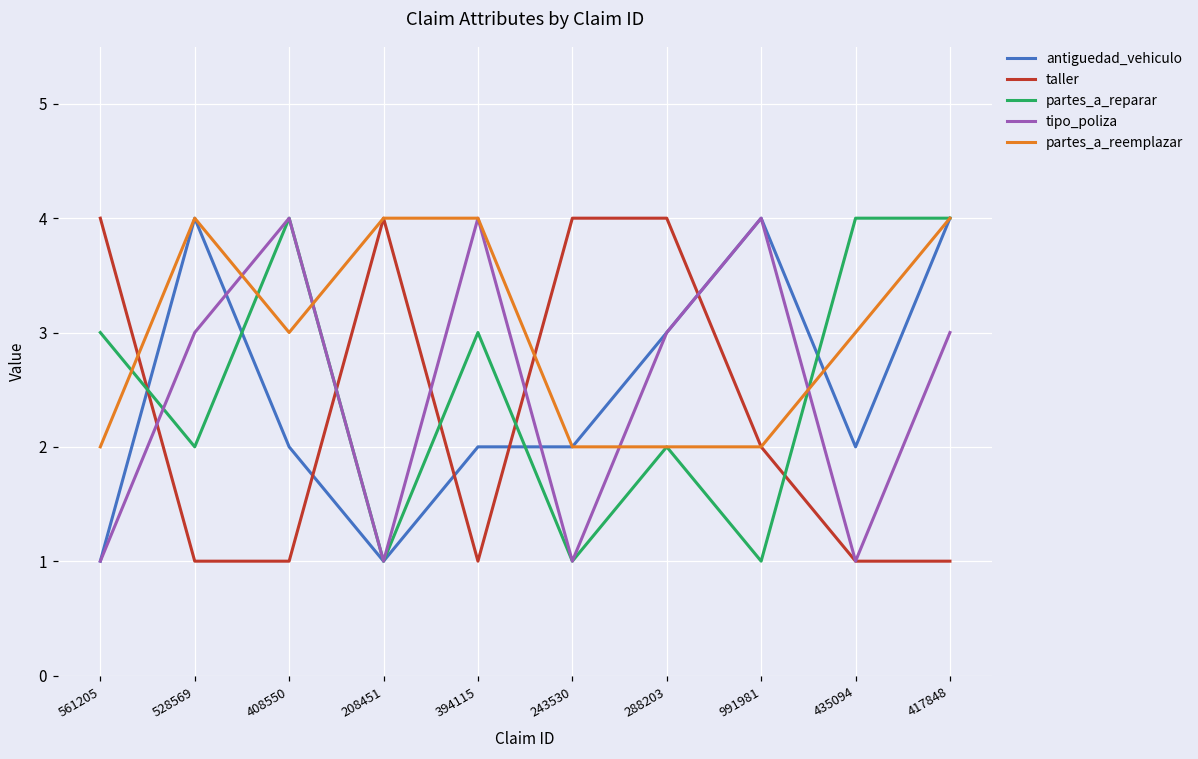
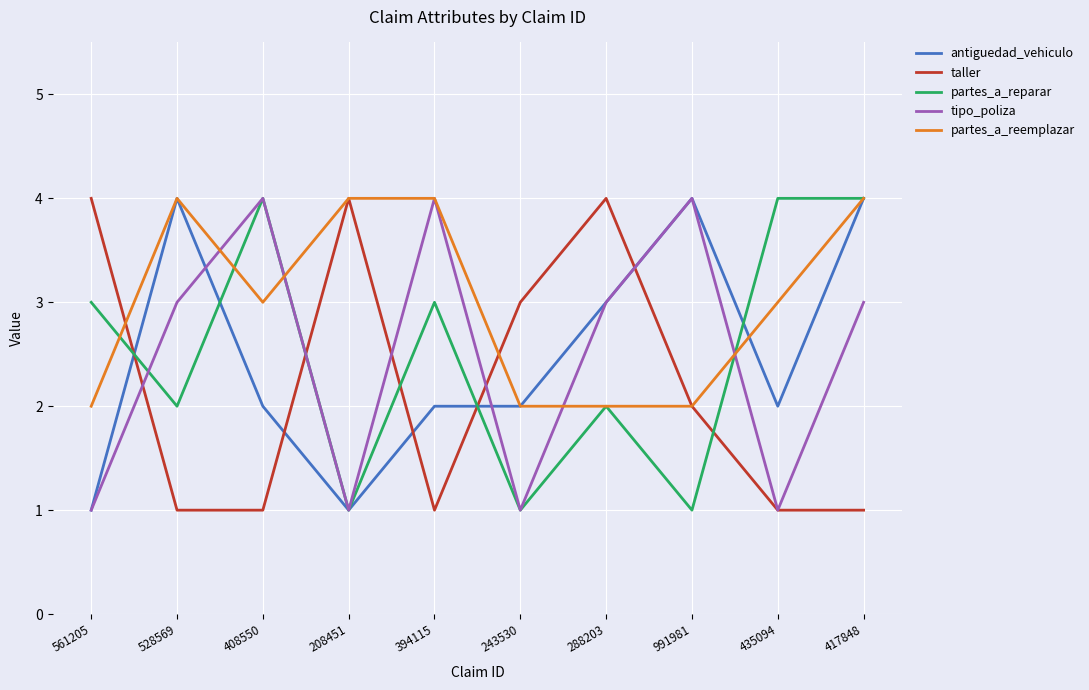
  {
    "antiguedad_vehiculo": {
      "408550": 2,
      "394115": 2,
      "435094": 2
    },
    "taller": {
      "561205": 4,
      "528569": 1,
      "408550": 1,
      "394115": 1,
-     "243530": 4,
+     "243530": 3,
      "288203": 4,
      "417848": 1
    },
    "partes_a_reparar": {
      "561205": 3,
      "528569": 2,
      "394115": 3,
      "991981": 1,
      "435094": 4
    },
    "tipo_poliza": {
      "528569": 3,
      "417848": 3
    },
    "partes_a_reemplazar": {
      "561205": 2,
      "408550": 3,
      "435094": 3
    }
  }
